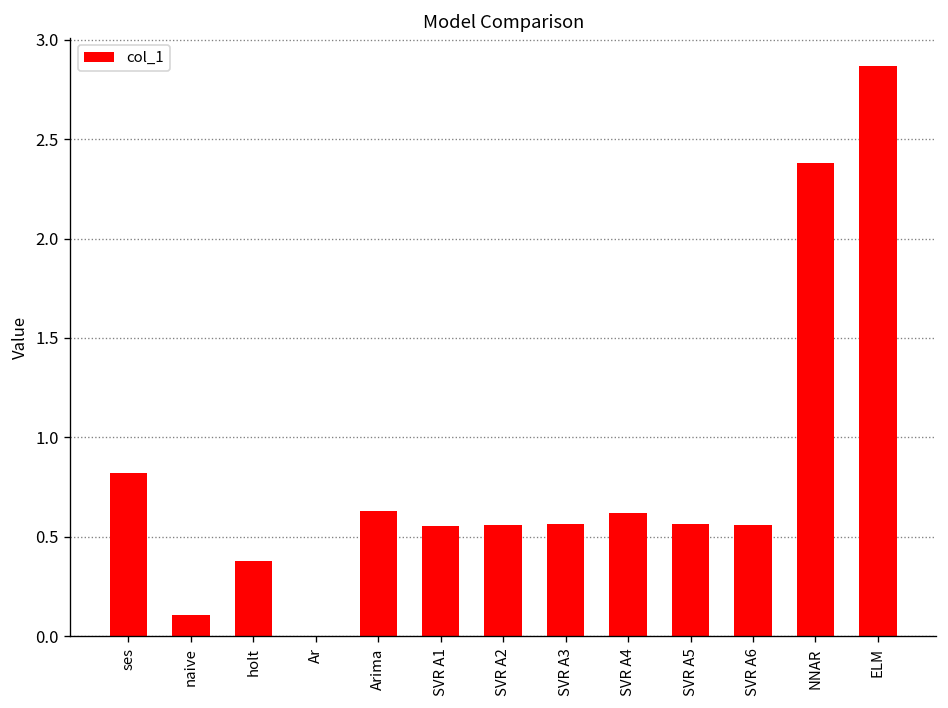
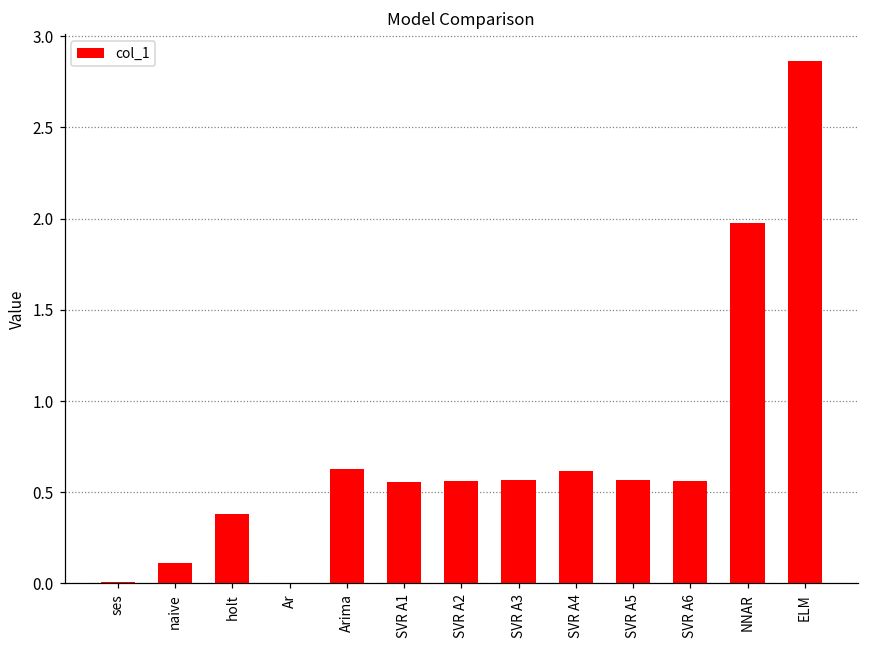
  {
-   "ses": 0.82,
+   "ses": 0.01,
    "naive": 0.11,
    "holt": 0.38,
    "Arima": 0.63,
    "SVR A1": 0.56,
    "SVR A2": 0.56,
    "SVR A3": 0.57,
    "SVR A4": 0.62,
    "SVR A5": 0.57,
    "SVR A6": 0.56,
-   "NNAR": 2.38,
+   "NNAR": 1.97,
    "ELM": 2.87
  }
